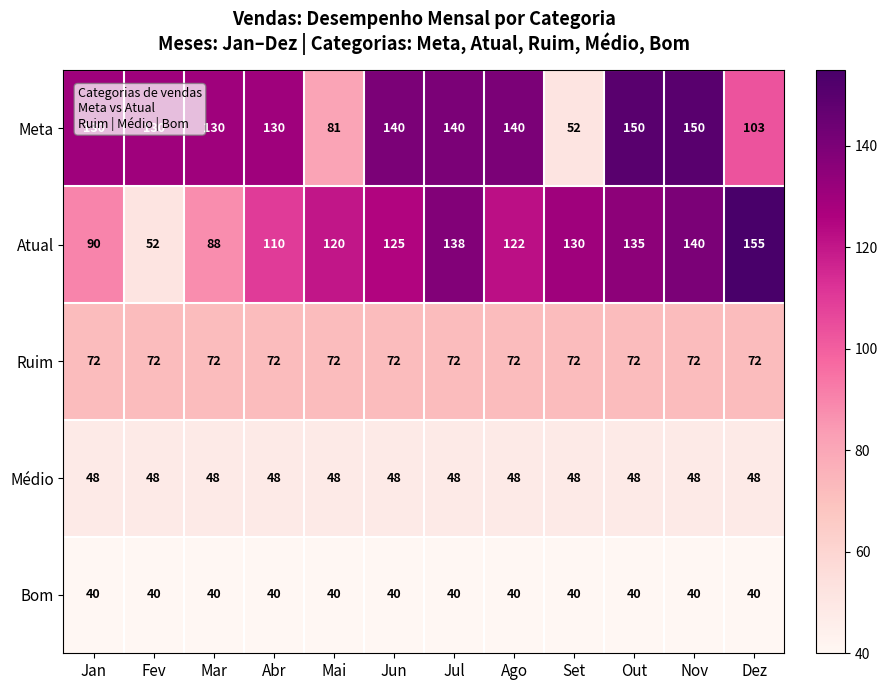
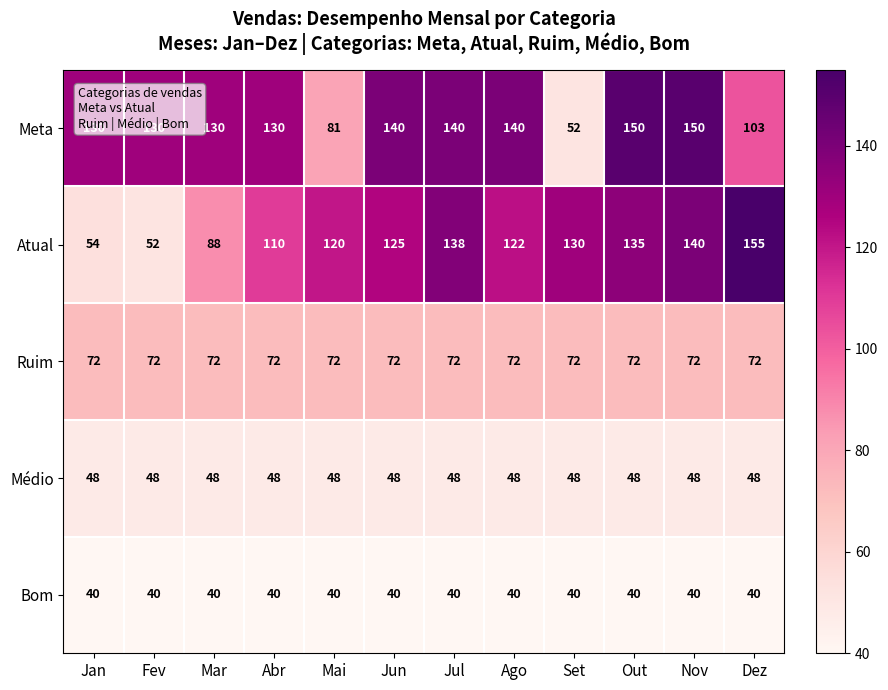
  {
    "Meta": {
      "Abr": 130,
      "Mai": 81,
      "Jun": 140,
      "Jul": 140,
      "Ago": 140,
      "Set": 52,
      "Out": 150,
      "Nov": 150,
      "Dez": 103
    },
    "Atual": {
-     "Jan": 90,
+     "Jan": 54,
      "Fev": 52,
      "Mar": 88,
      "Abr": 110,
      "Mai": 120,
      "Jun": 125,
      "Jul": 138,
      "Ago": 122,
      "Set": 130,
      "Out": 135,
      "Nov": 140,
      "Dez": 155
    },
    "Ruim": {
      "Jan": 72,
      "Fev": 72,
      "Mar": 72,
      "Abr": 72,
      "Mai": 72,
      "Jun": 72,
      "Jul": 72,
      "Ago": 72,
      "Set": 72,
      "Out": 72,
      "Nov": 72,
      "Dez": 72
    },
    "Médio": {
      "Jan": 48,
      "Fev": 48,
      "Mar": 48,
      "Abr": 48,
      "Mai": 48,
      "Jun": 48,
      "Jul": 48,
      "Ago": 48,
      "Set": 48,
      "Out": 48,
      "Nov": 48,
      "Dez": 48
    },
    "Bom": {
      "Jan": 40,
      "Fev": 40,
      "Mar": 40,
      "Abr": 40,
      "Mai": 40,
      "Jun": 40,
      "Jul": 40,
      "Ago": 40,
      "Set": 40,
      "Out": 40,
      "Nov": 40,
      "Dez": 40
    }
  }
